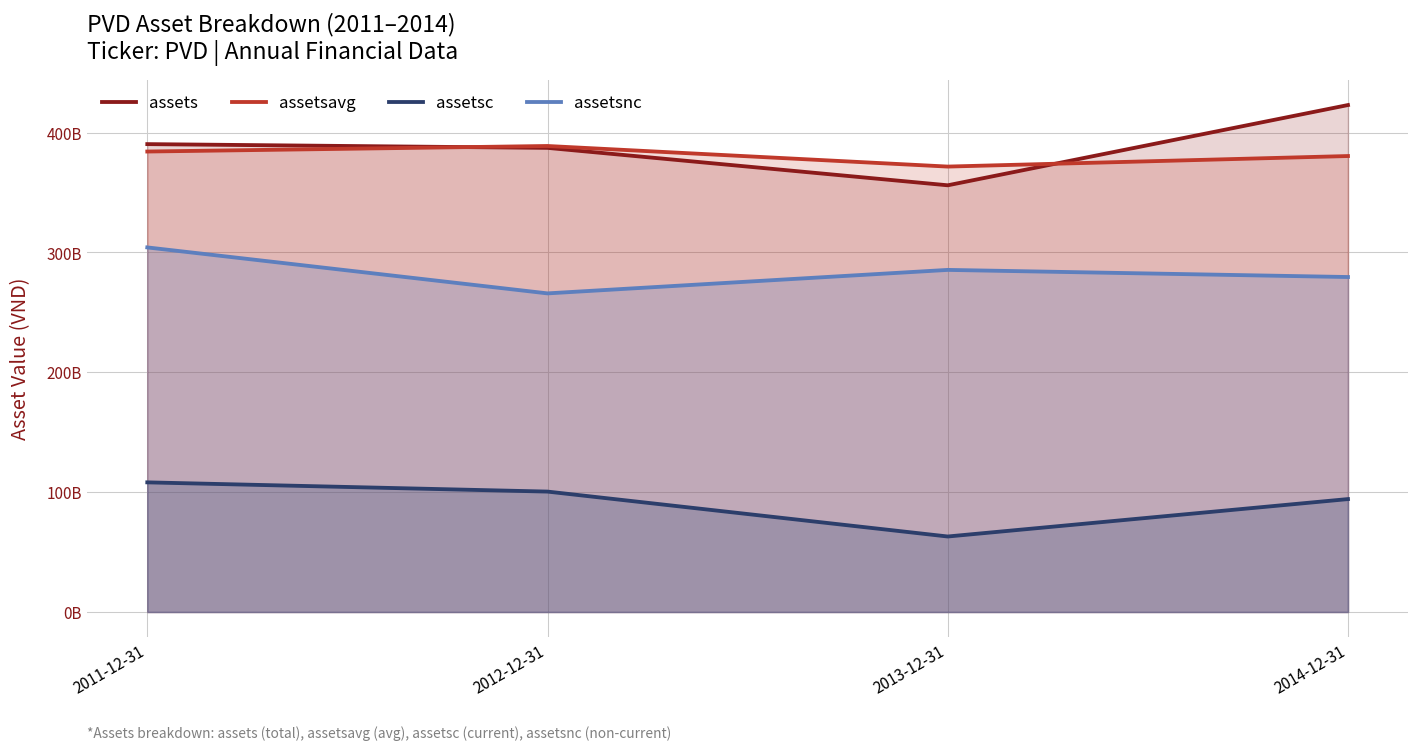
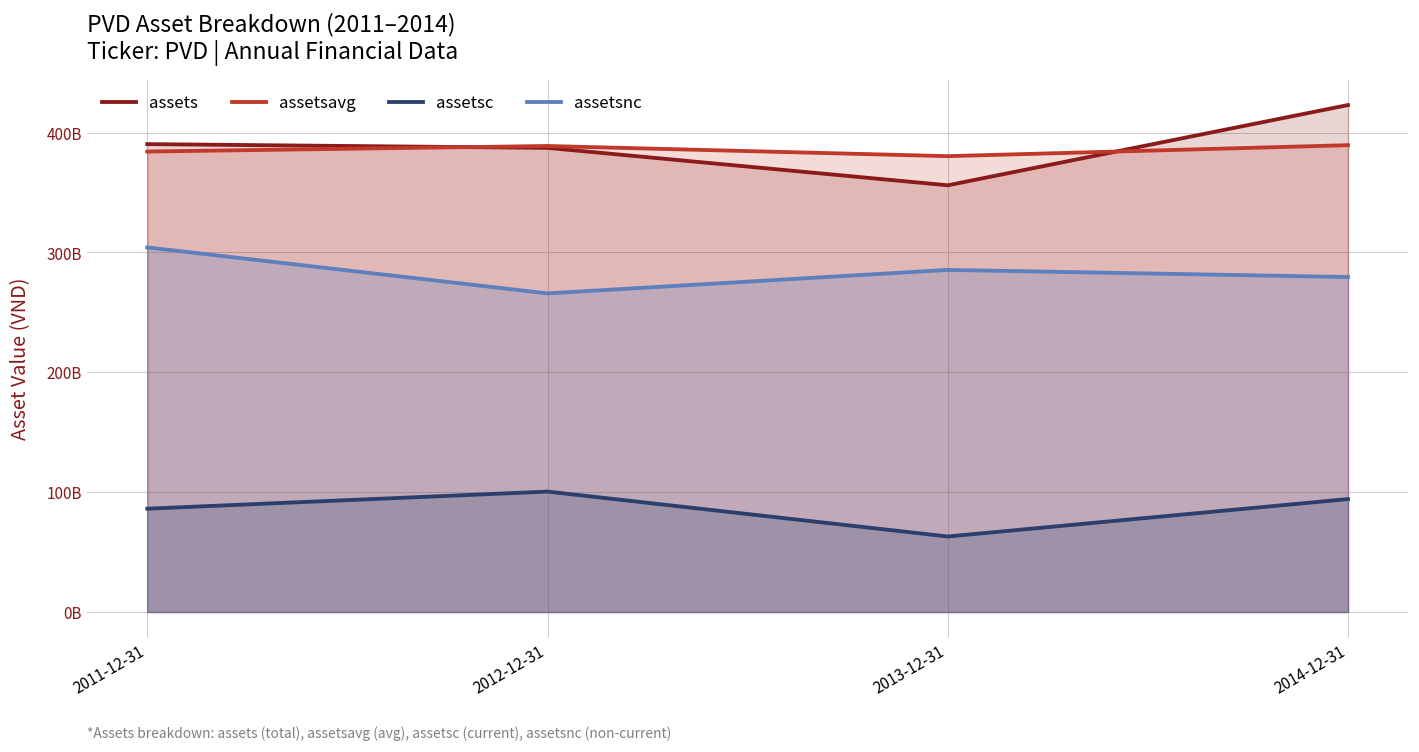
  {
    "assets": {
      "2011-12-31": 390000000000,
      "2013-12-31": 356000000000,
      "2014-12-31": 423000000000
    },
    "assetsavg": {
      "2011-12-31": 384000000000,
-     "2013-12-31": 372000000000,
-     "2014-12-31": 380000000000
+     "2013-12-31": 380000000000,
+     "2014-12-31": 389000000000
    },
    "assetsc": {
-     "2011-12-31": 108000000000,
+     "2011-12-31": 86000000000,
      "2012-12-31": 100000000000,
      "2013-12-31": 63000000000,
      "2014-12-31": 94000000000
    },
    "assetsnc": {
      "2011-12-31": 304000000000,
      "2012-12-31": 266000000000,
      "2013-12-31": 285000000000,
      "2014-12-31": 279000000000
    }
  }
